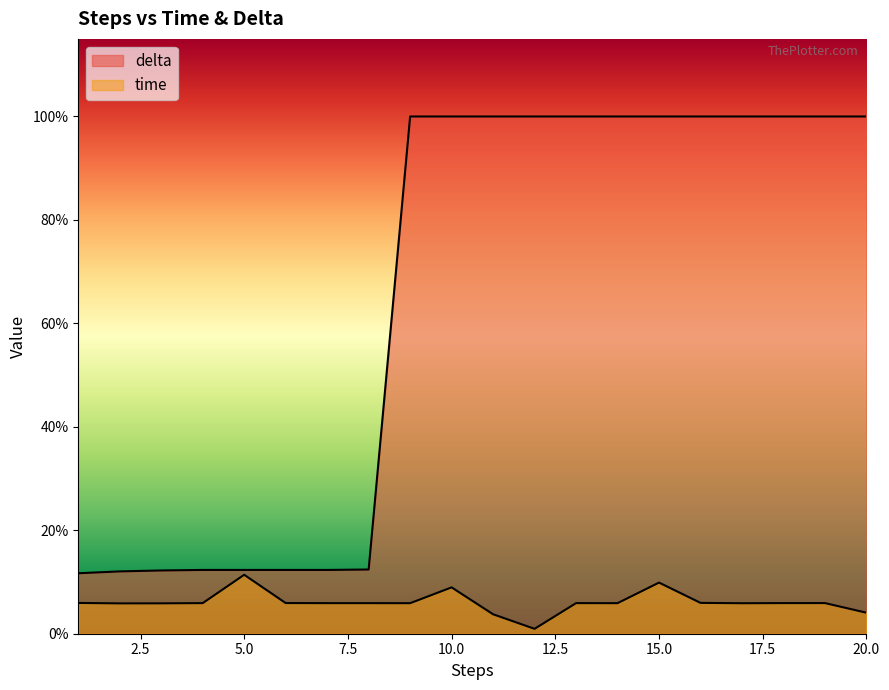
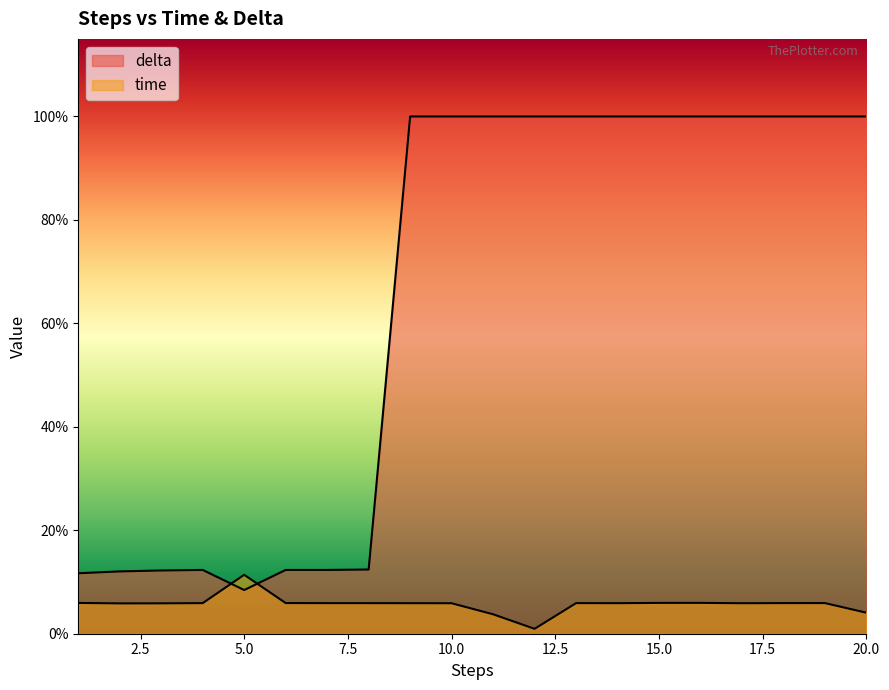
  {
    "delta": {
-     "5.0": "12%",
+     "5.0": "8%",
      "10.0": "100%",
      "15.0": "100%",
      "20.0": "100%"
    },
    "time": {
      "5.0": "11%",
-     "10.0": "9%",
-     "15.0": "10%",
+     "10.0": "6%",
+     "15.0": "6%",
      "20.0": "4%"
    }
  }
